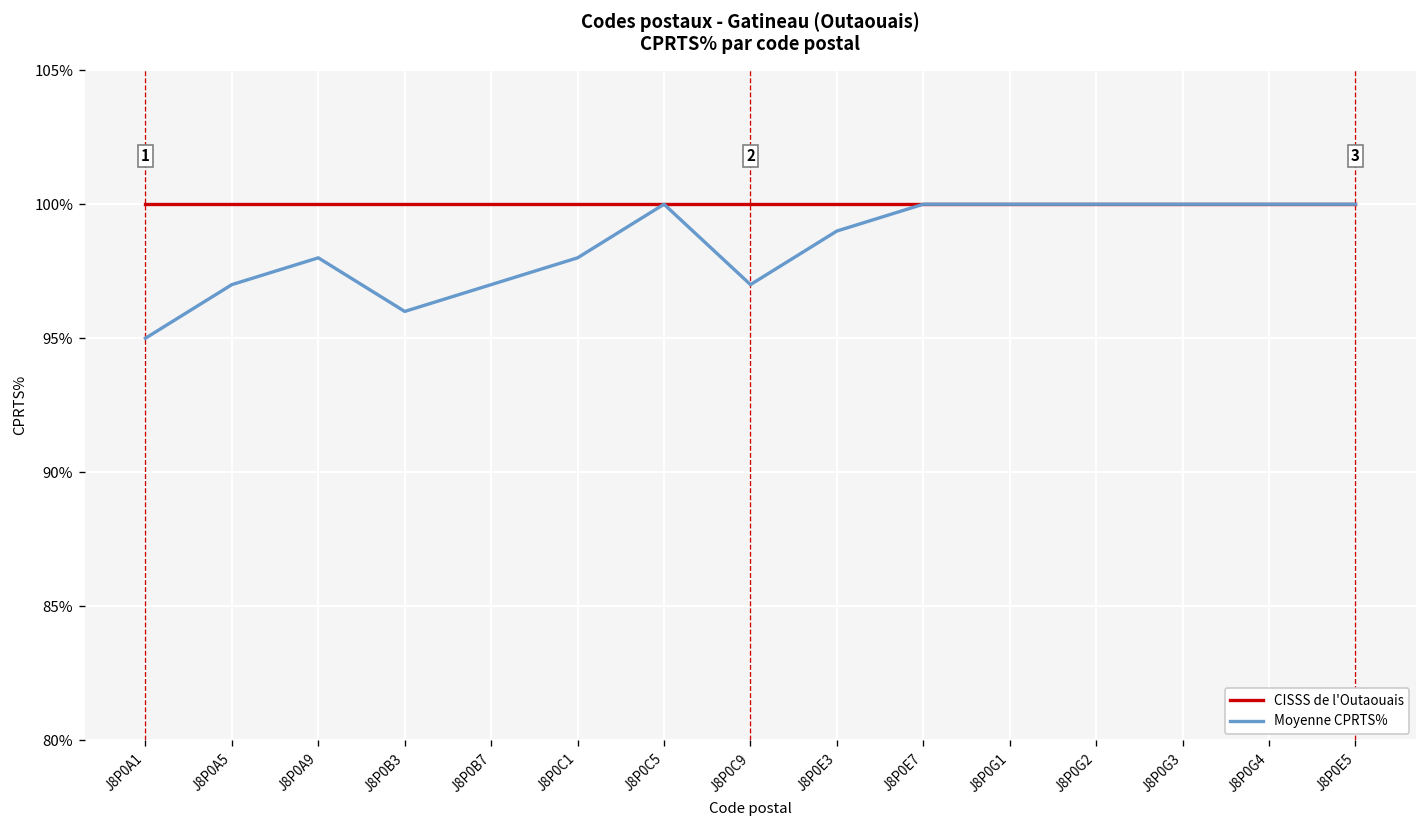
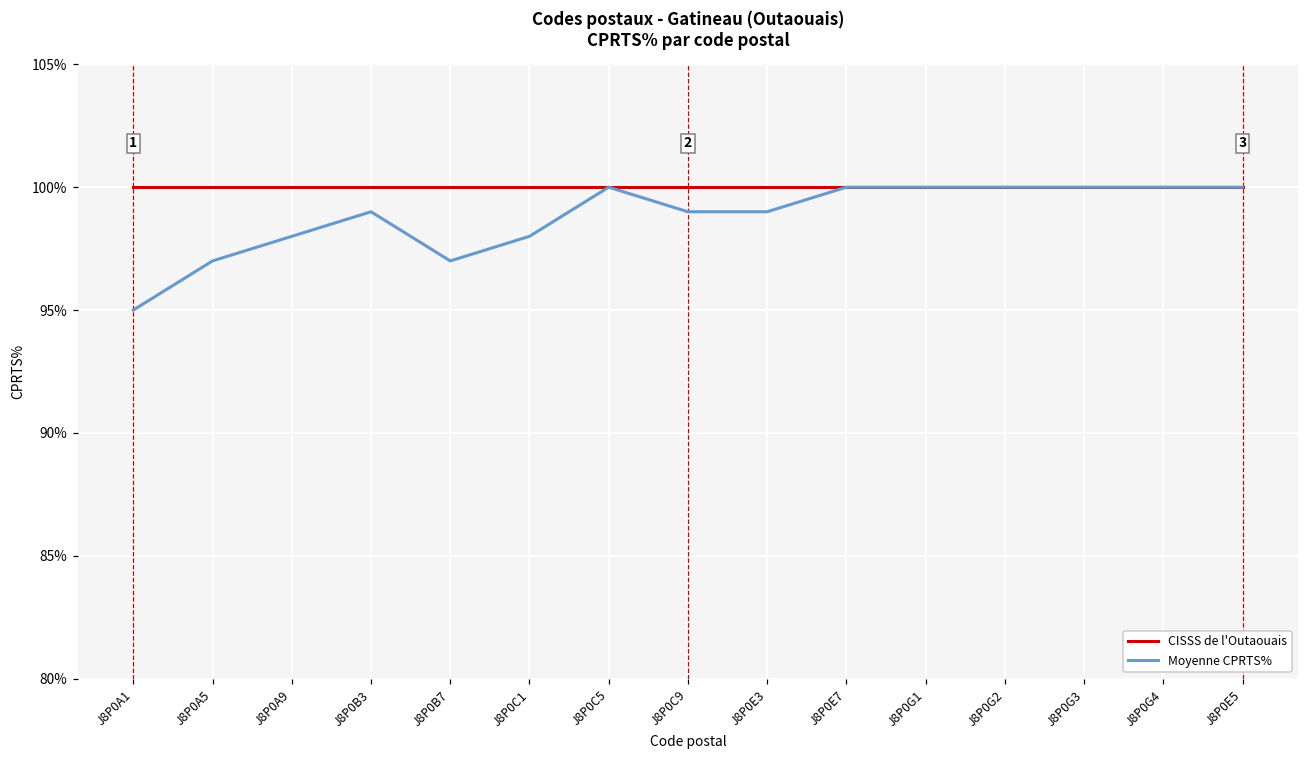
  {
    "CISSS de l'Outaouais": {
      "J8P0A1": "100%",
      "J8P0A5": "100%",
      "J8P0A9": "100%",
      "J8P0B3": "100%",
      "J8P0B7": "100%",
      "J8P0C1": "100%",
      "J8P0C9": "100%",
      "J8P0E3": "100%"
    },
    "Moyenne CPRTS%": {
      "J8P0A1": "95%",
      "J8P0A5": "97%",
      "J8P0A9": "98%",
-     "J8P0B3": "96%",
+     "J8P0B3": "99%",
      "J8P0B7": "97%",
      "J8P0C1": "98%",
-     "J8P0C9": "97%",
+     "J8P0C9": "99%",
      "J8P0E3": "99%"
    }
  }
